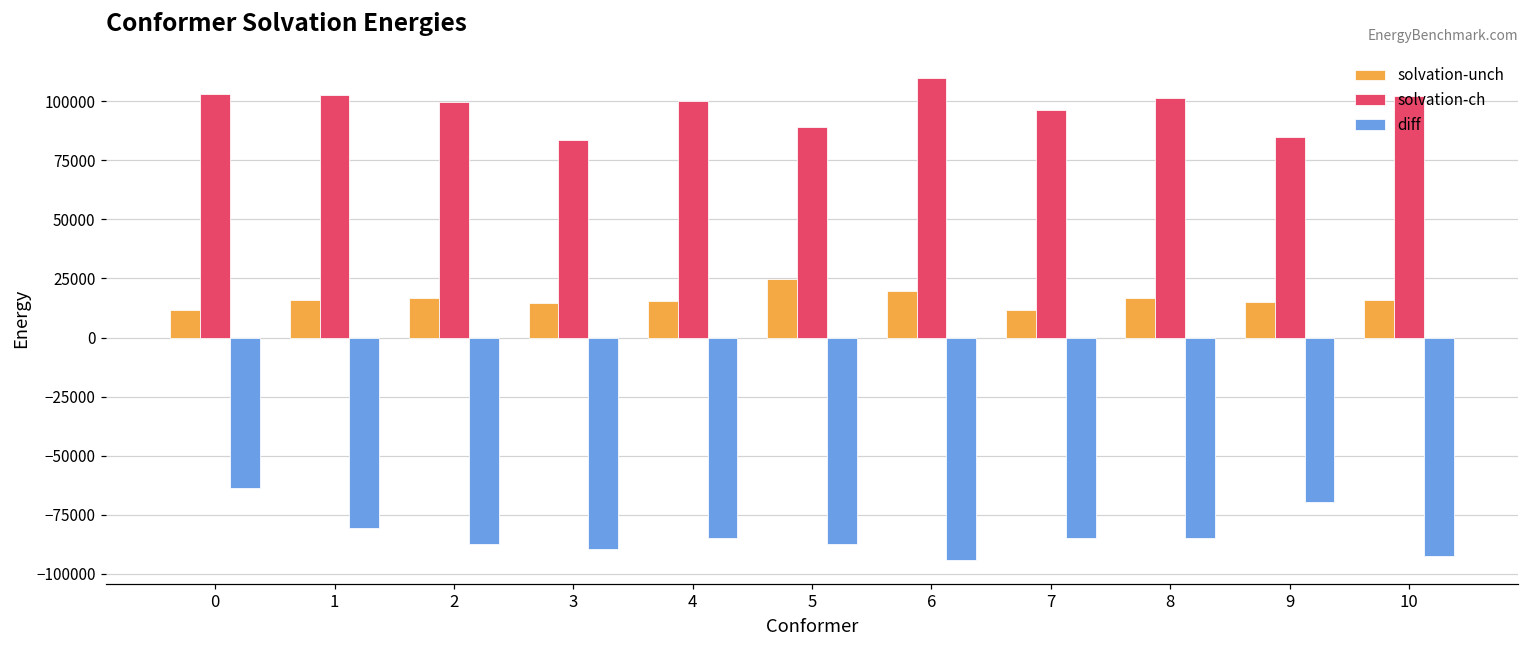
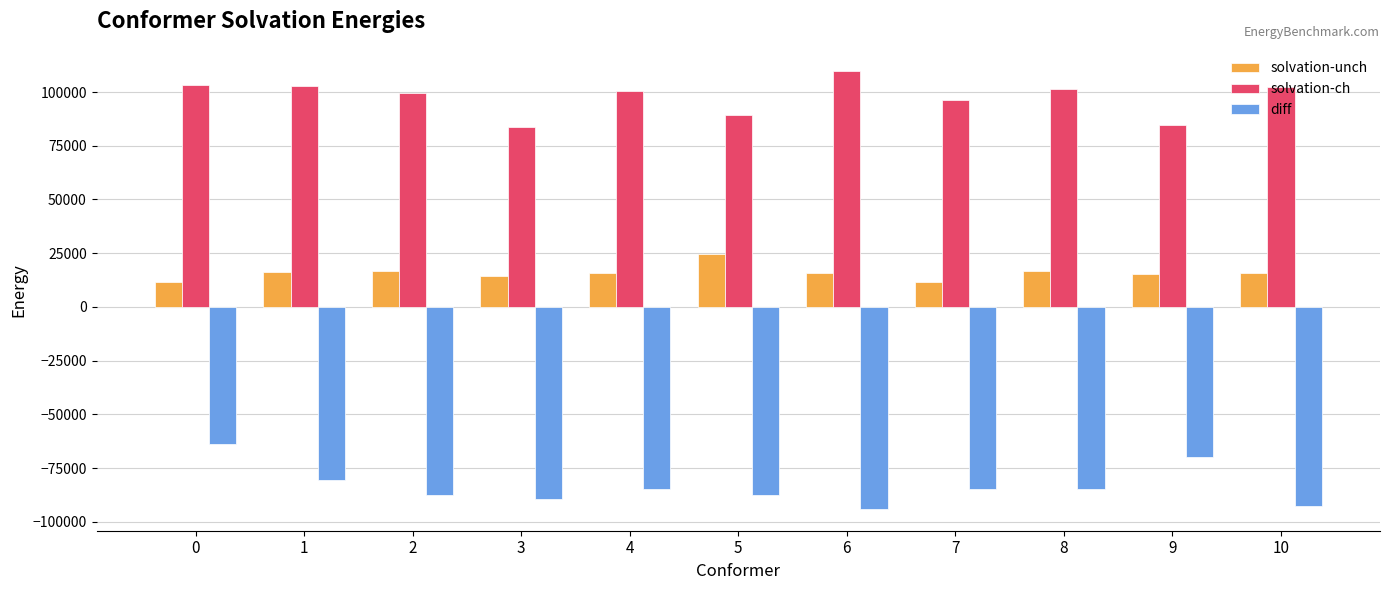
  {
    "solvation-unch": {
      "0": 12000,
      "1": 16000,
      "2": 17000,
      "3": 15000,
      "4": 16000,
      "5": 25000,
-     "6": 20000,
+     "6": 16000,
      "7": 12000,
      "8": 17000,
      "9": 15000,
      "10": 16000
    },
    "solvation-ch": {
      "0": 103000,
      "1": 103000,
      "2": 100000,
      "3": 84000,
      "4": 100000,
      "5": 89000,
      "6": 110000,
      "7": 96000,
      "8": 101000,
      "9": 85000,
      "10": 102000
    },
    "diff": {
      "0": -64000,
      "1": -81000,
      "2": -87000,
      "3": -89000,
      "4": -85000,
      "5": -87000,
      "6": -94000,
      "7": -85000,
      "8": -85000,
      "9": -70000,
      "10": -92000
    }
  }
